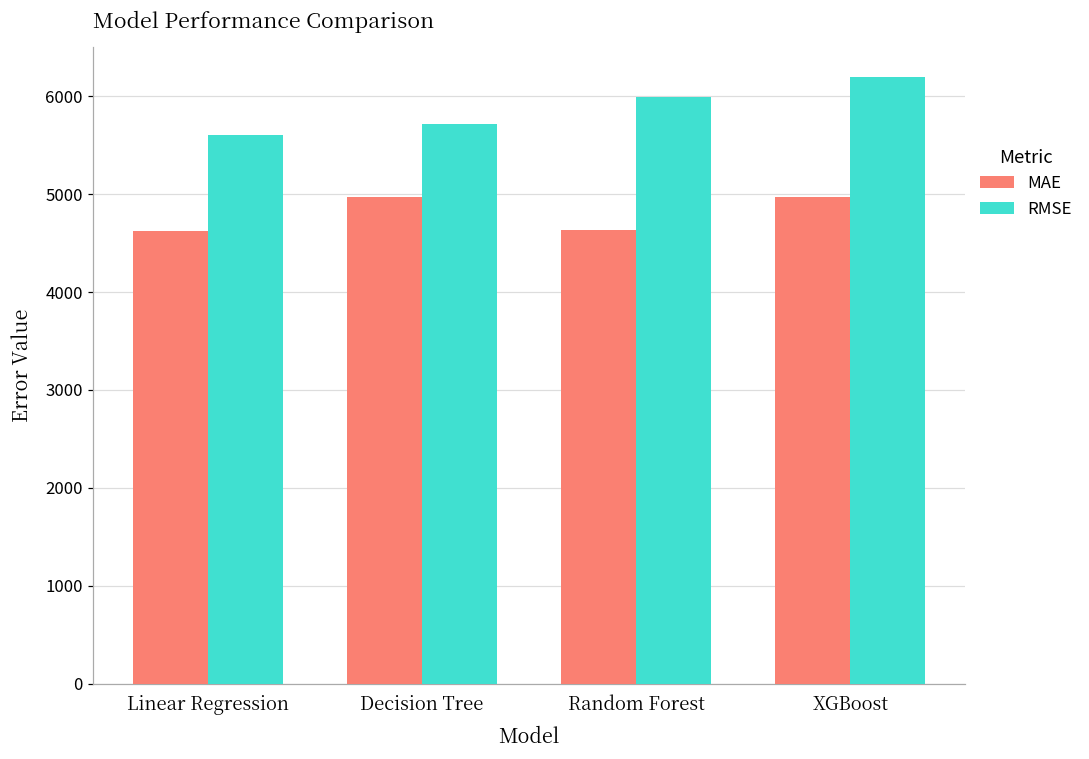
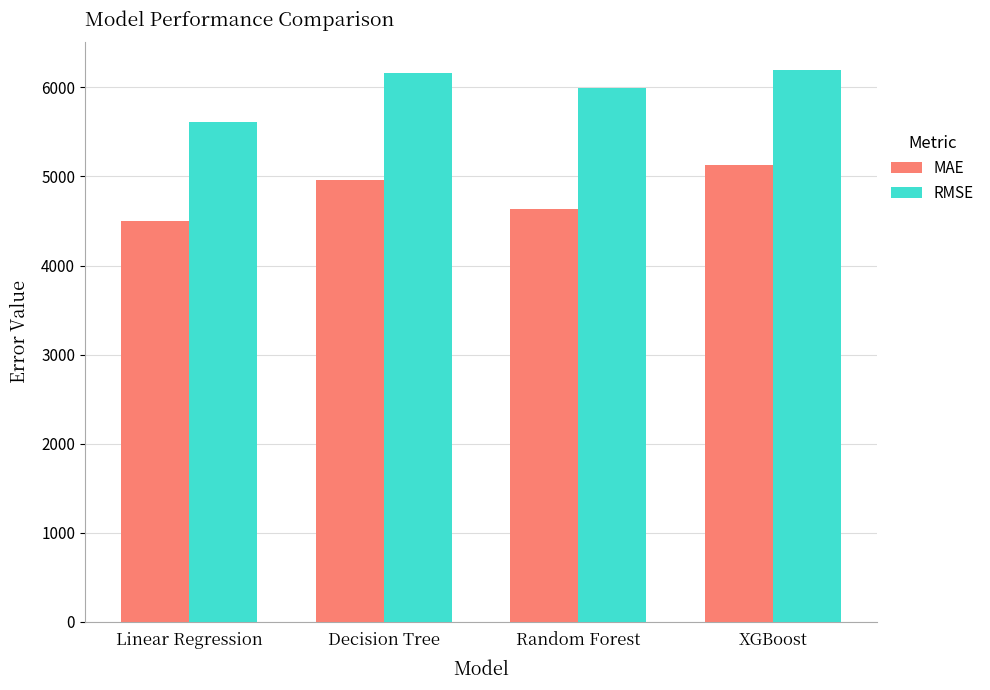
  {
    "MAE": {
-     "Linear Regression": 4600,
+     "Linear Regression": 4500,
      "Decision Tree": 5000,
      "Random Forest": 4600,
-     "XGBoost": 5000
+     "XGBoost": 5100
    },
    "RMSE": {
      "Linear Regression": 5600,
-     "Decision Tree": 5700,
+     "Decision Tree": 6200,
      "Random Forest": 6000,
      "XGBoost": 6200
    }
  }
